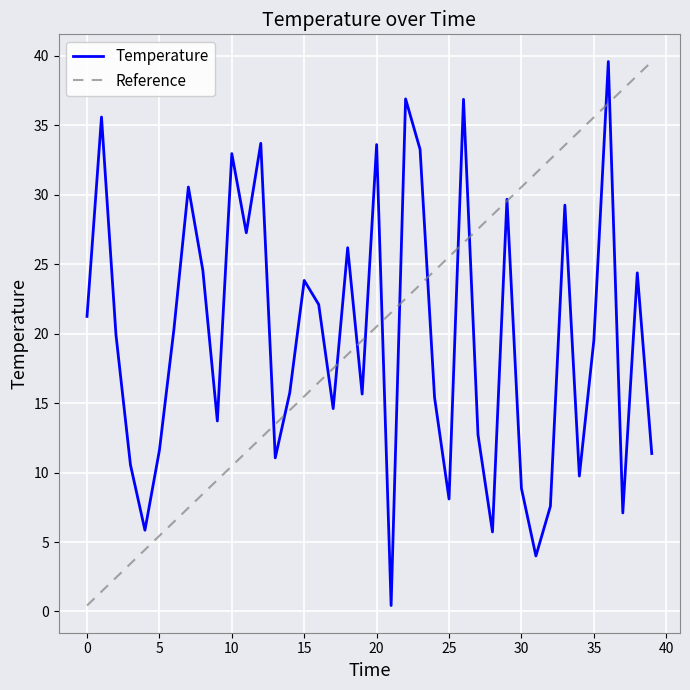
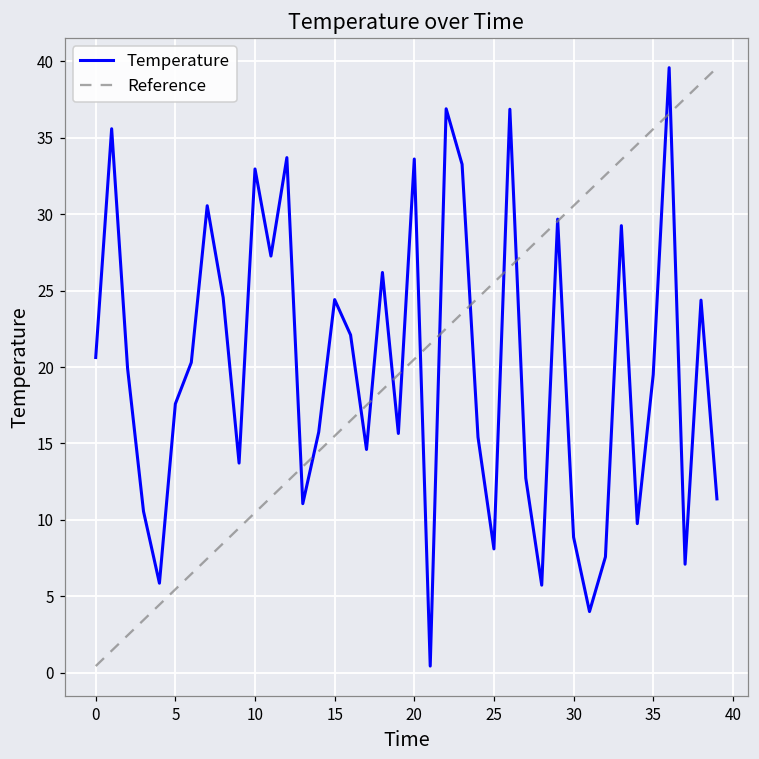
  {
    "Temperature": {
-     "0": 21.2,
-     "5": 11.6,
+     "0": 20.6,
+     "5": 17.6,
      "10": 33.0,
-     "15": 23.8,
+     "15": 24.4,
      "20": 33.6,
      "25": 8.1,
      "30": 8.9,
      "35": 19.5
    },
    "Reference": {
      "0": 0.4
    }
  }
